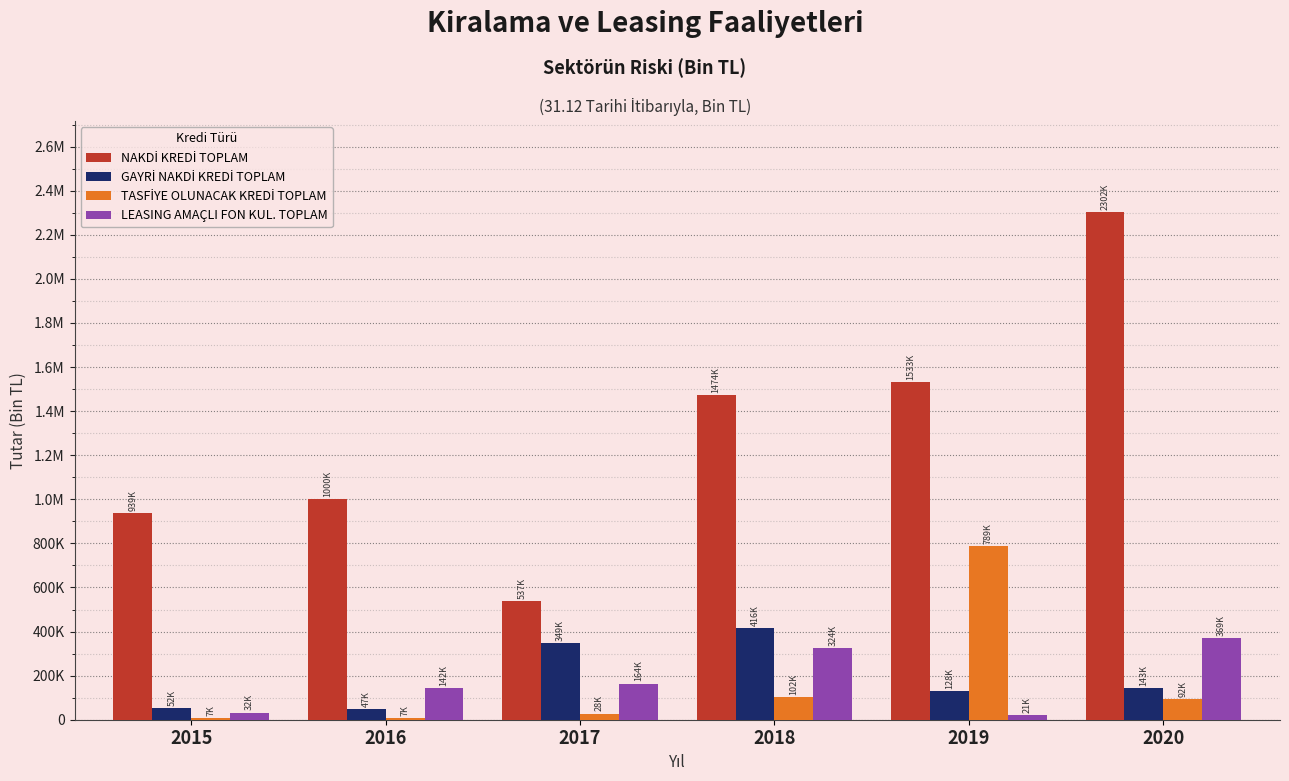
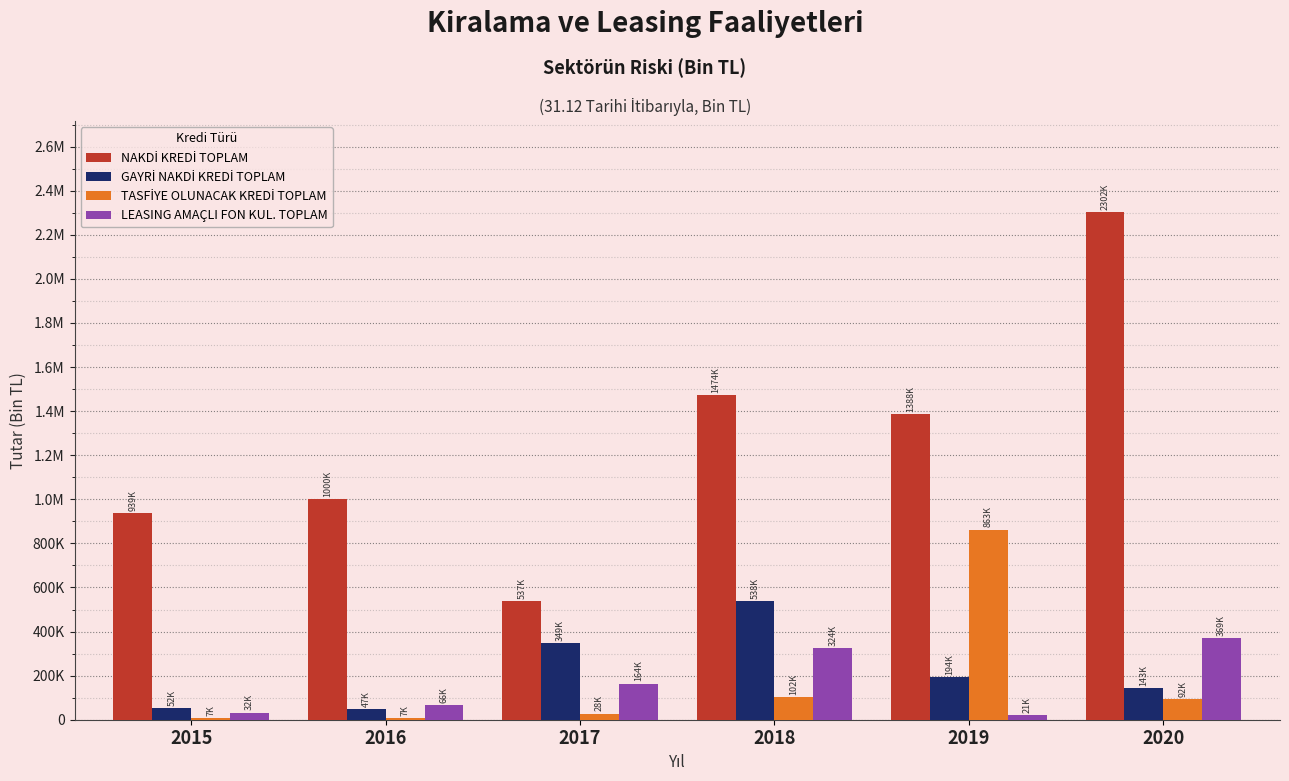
  {
    "NAKDİ KREDİ TOPLAM": {
      "2015": "939K",
      "2016": "1000K",
      "2017": "537K",
      "2018": "1474K",
-     "2019": "1533K",
+     "2019": "1388K",
      "2020": "2302K"
    },
    "GAYRİ NAKDİ KREDİ TOPLAM": {
      "2015": "52K",
      "2016": "47K",
      "2017": "349K",
-     "2018": "416K",
-     "2019": "128K",
+     "2018": "538K",
+     "2019": "194K",
      "2020": "143K"
    },
    "TASFİYE OLUNACAK KREDİ TOPLAM": {
      "2015": "7K",
      "2016": "7K",
      "2017": "28K",
      "2018": "102K",
-     "2019": "789K",
+     "2019": "863K",
      "2020": "92K"
    },
    "LEASING AMAÇLI FON KUL. TOPLAM": {
      "2015": "32K",
-     "2016": "142K",
+     "2016": "66K",
      "2017": "164K",
      "2018": "324K",
      "2019": "21K",
      "2020": "369K"
    }
  }
